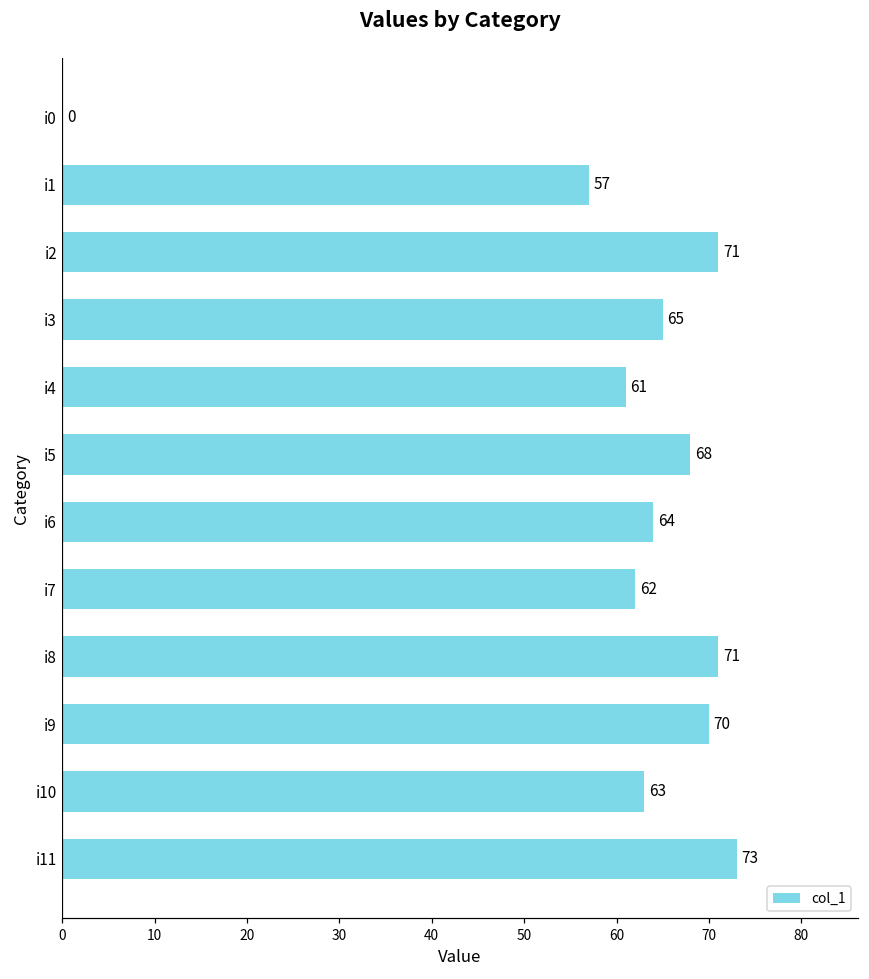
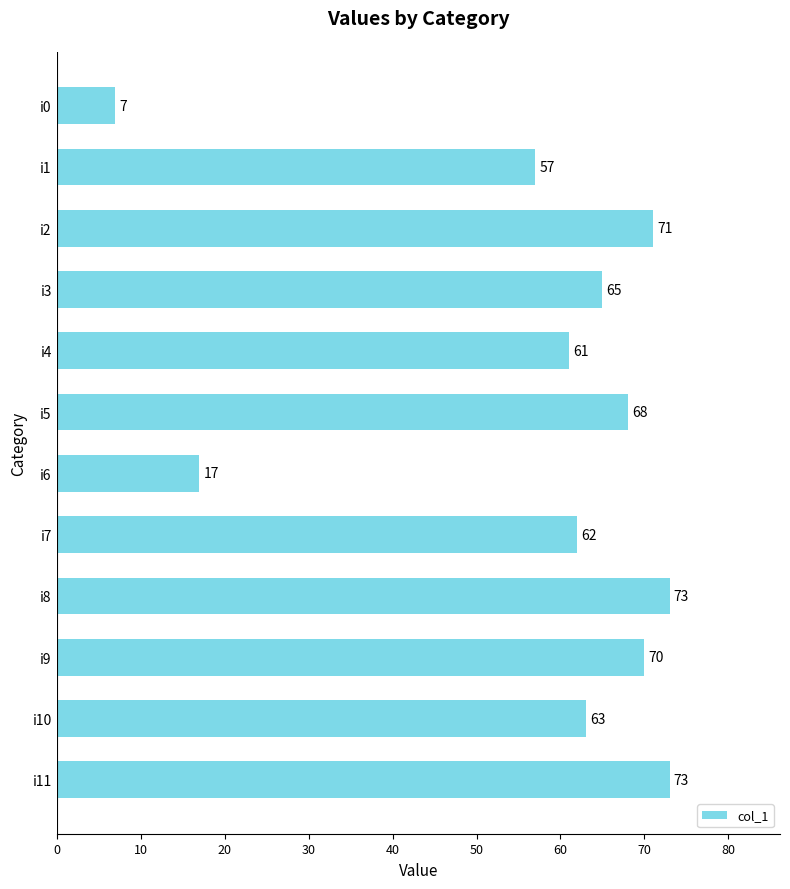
  {
-   "i0": 0,
+   "i0": 7,
    "i1": 57,
    "i2": 71,
    "i3": 65,
    "i4": 61,
    "i5": 68,
-   "i6": 64,
+   "i6": 17,
    "i7": 62,
-   "i8": 71,
+   "i8": 73,
    "i9": 70,
    "i10": 63,
    "i11": 73
  }
